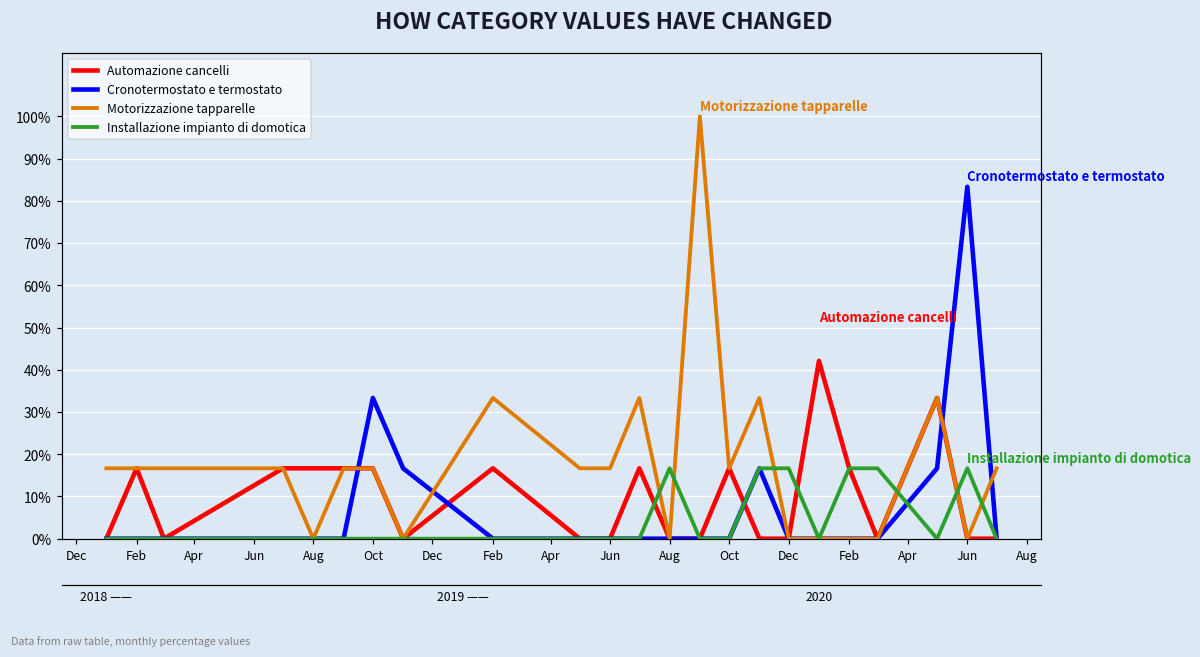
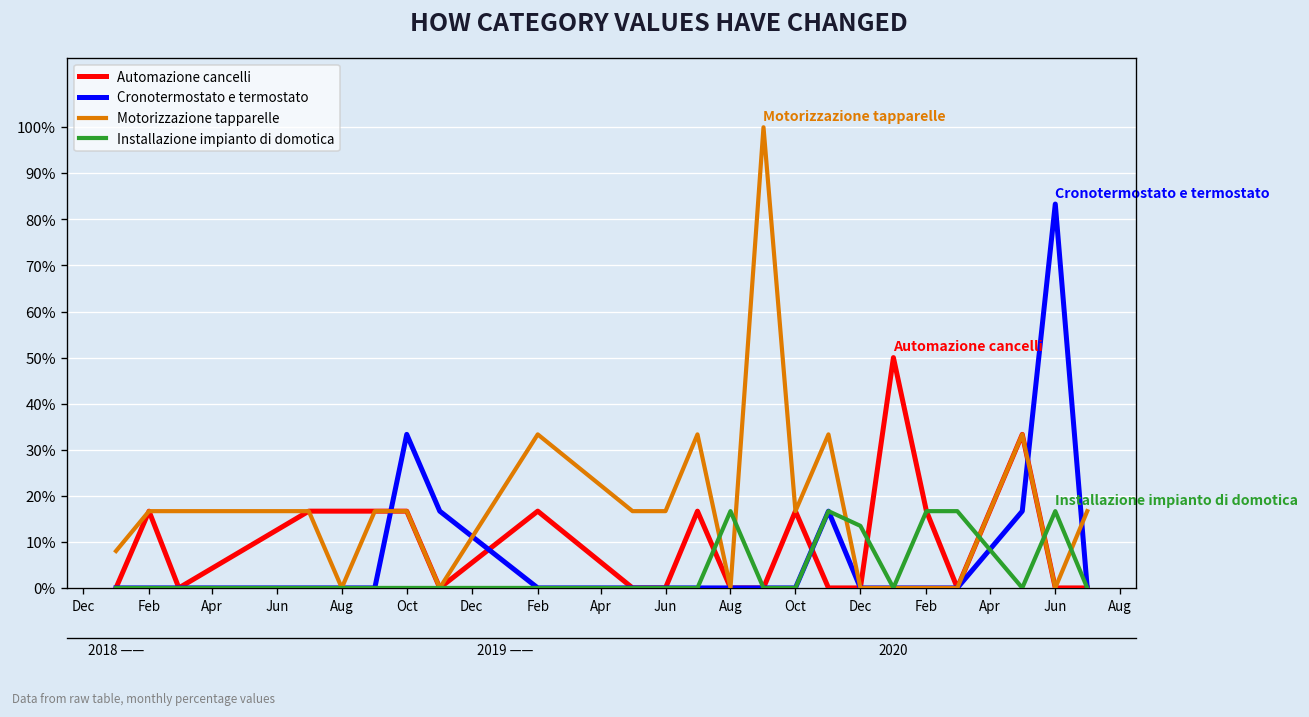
  {
    "Automazione cancelli": {
-     "2020": "42%"
+     "2020": "50%"
    },
    "Motorizzazione tapparelle": {
-     "2018 ——": "17%"
+     "2018 ——": "8%"
    },
    "Installazione impianto di domotica": {
-     "Dec": "17%"
+     "Dec": "13%"
    }
  }
